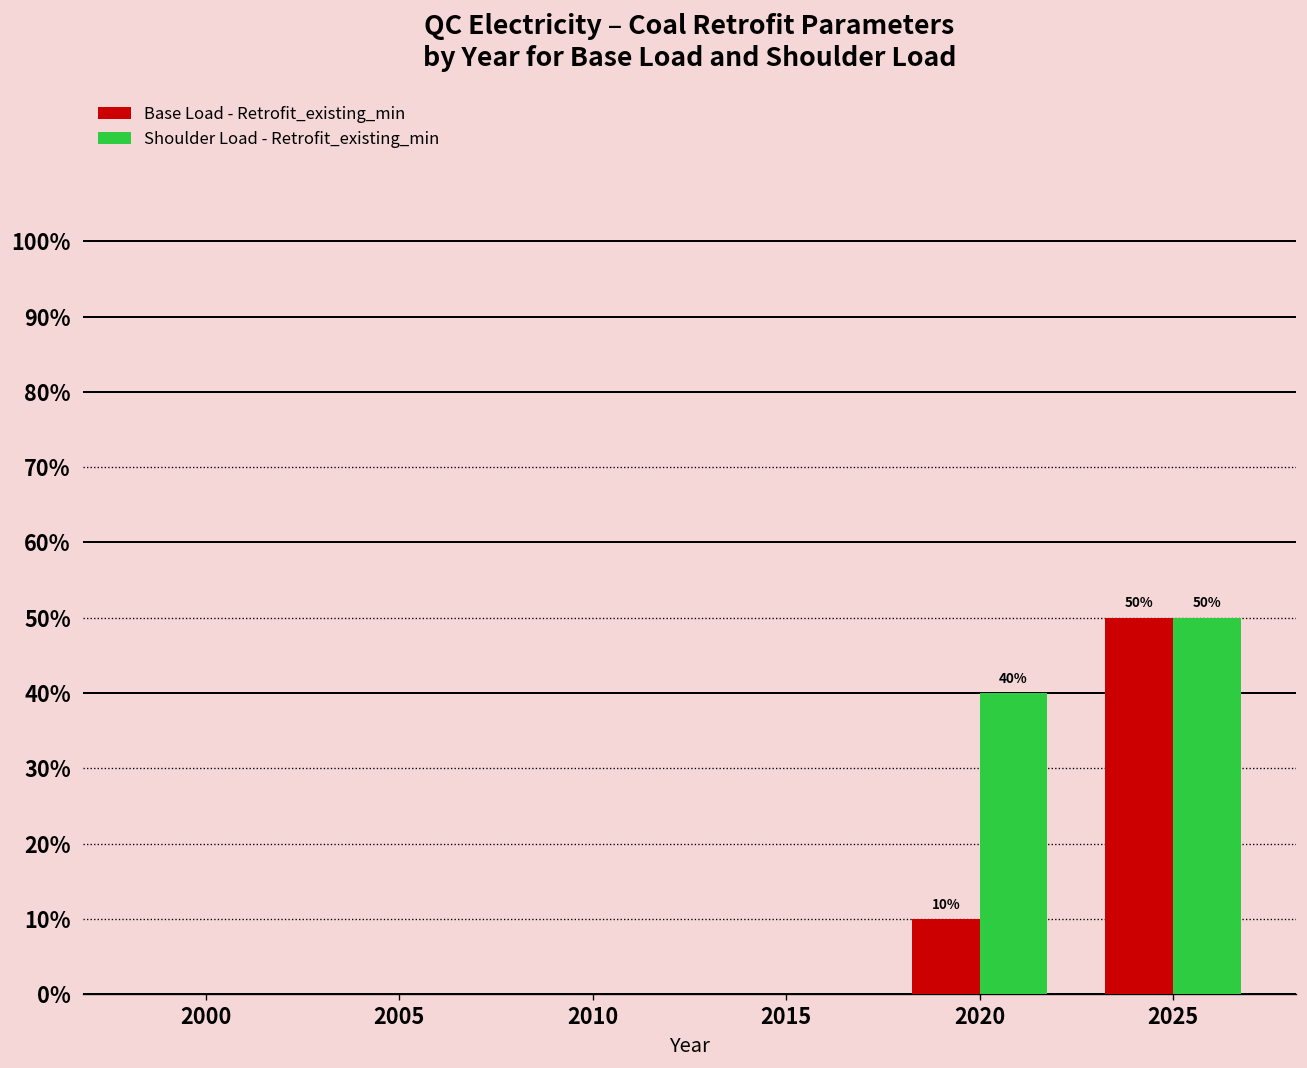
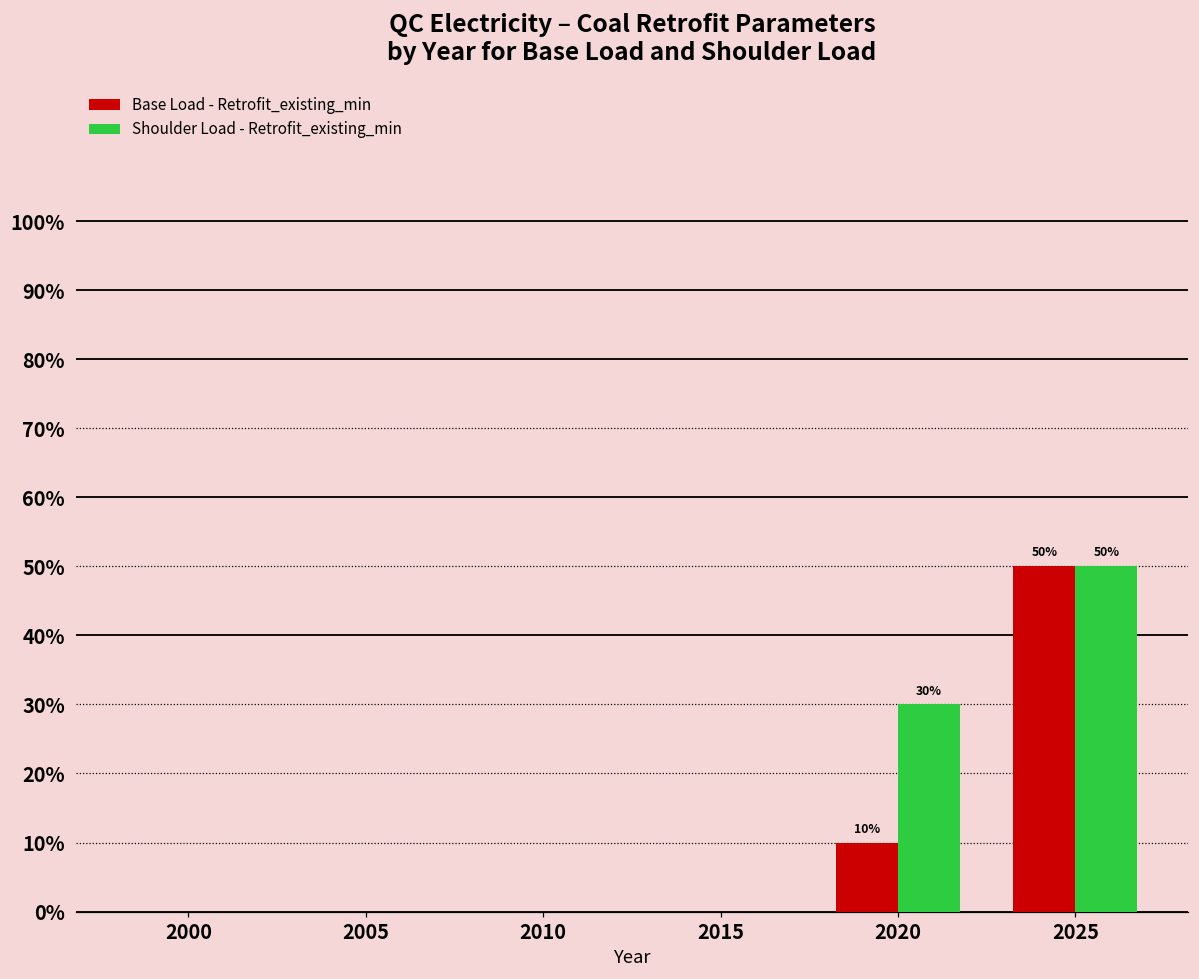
  {
    "Base Load - Retrofit_existing_min": {
      "2020": "10%",
      "2025": "50%"
    },
    "Shoulder Load - Retrofit_existing_min": {
-     "2020": "40%",
+     "2020": "30%",
      "2025": "50%"
    }
  }
